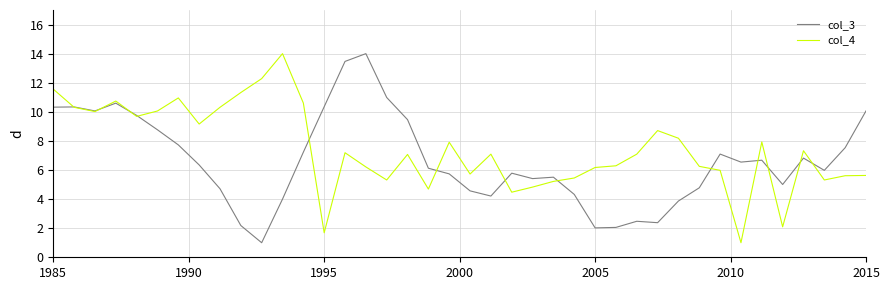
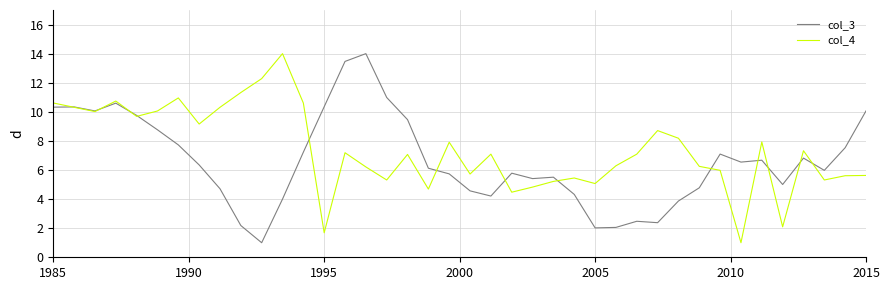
  {
    "col_3": {
      "1985": 10.3,
      "1995": 10.4,
      "2005": 2.0,
      "2015": 10.1
    },
    "col_4": {
-     "1985": 11.6,
+     "1985": 10.6,
      "1995": 1.7,
-     "2005": 6.2,
+     "2005": 5.1,
      "2015": 5.6
    }
  }
